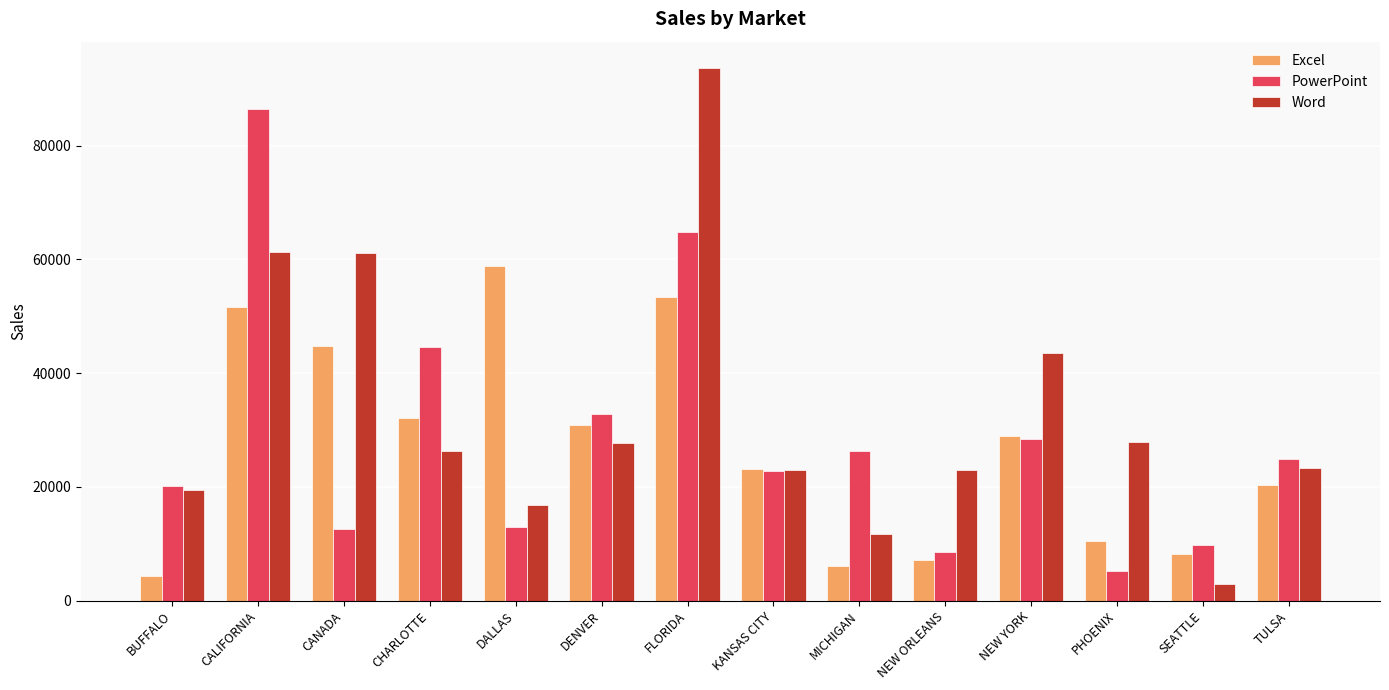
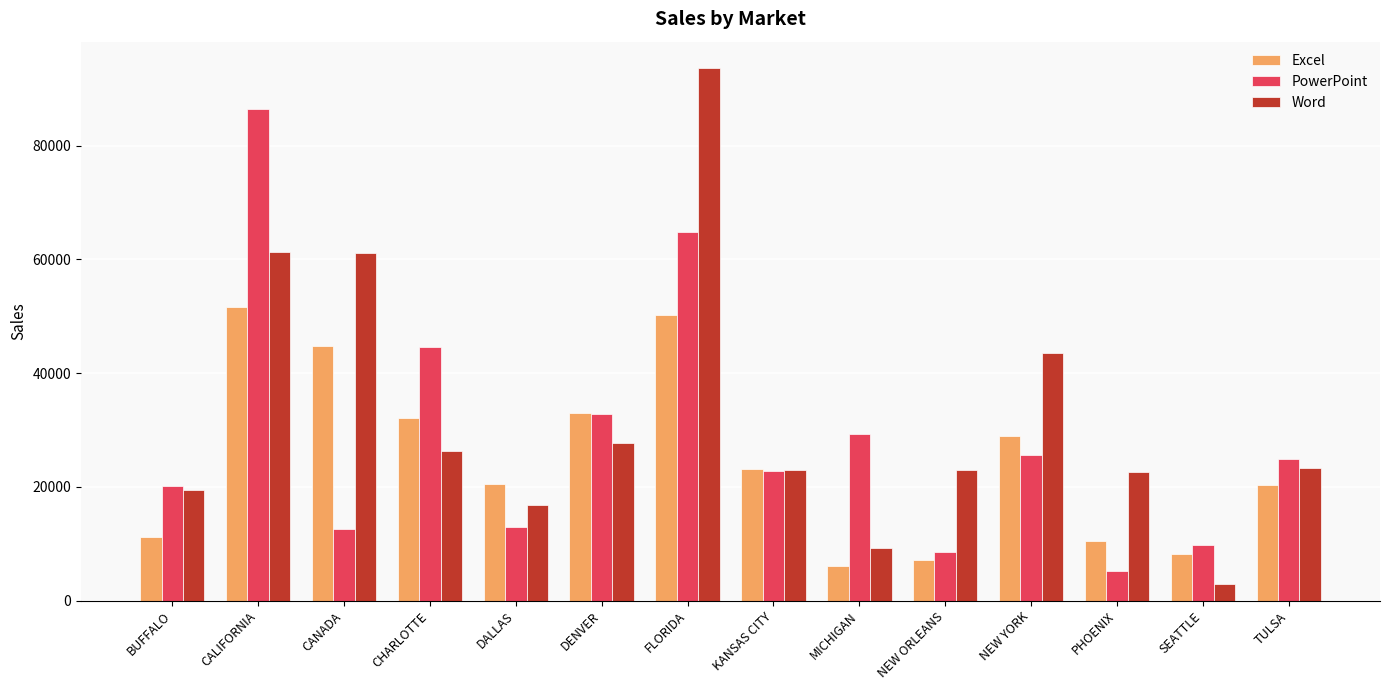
  {
    "Excel": {
-     "BUFFALO": 4000,
+     "BUFFALO": 11000,
      "CALIFORNIA": 52000,
      "CANADA": 45000,
      "CHARLOTTE": 32000,
-     "DALLAS": 59000,
-     "DENVER": 31000,
-     "FLORIDA": 53000,
+     "DALLAS": 21000,
+     "DENVER": 33000,
+     "FLORIDA": 50000,
      "KANSAS CITY": 23000,
      "MICHIGAN": 6000,
      "NEW ORLEANS": 7000,
      "NEW YORK": 29000,
      "PHOENIX": 11000,
      "SEATTLE": 8000,
      "TULSA": 20000
    },
    "PowerPoint": {
      "BUFFALO": 20000,
      "CALIFORNIA": 86000,
      "CANADA": 13000,
      "CHARLOTTE": 45000,
      "DALLAS": 13000,
      "DENVER": 33000,
      "FLORIDA": 65000,
      "KANSAS CITY": 23000,
-     "MICHIGAN": 26000,
+     "MICHIGAN": 29000,
      "NEW ORLEANS": 9000,
-     "NEW YORK": 28000,
+     "NEW YORK": 26000,
      "PHOENIX": 5000,
      "SEATTLE": 10000,
      "TULSA": 25000
    },
    "Word": {
      "BUFFALO": 20000,
      "CALIFORNIA": 61000,
      "CANADA": 61000,
      "CHARLOTTE": 26000,
      "DALLAS": 17000,
      "DENVER": 28000,
      "FLORIDA": 94000,
      "KANSAS CITY": 23000,
-     "MICHIGAN": 12000,
+     "MICHIGAN": 9000,
      "NEW ORLEANS": 23000,
      "NEW YORK": 44000,
-     "PHOENIX": 28000,
+     "PHOENIX": 23000,
      "SEATTLE": 3000,
      "TULSA": 23000
    }
  }
